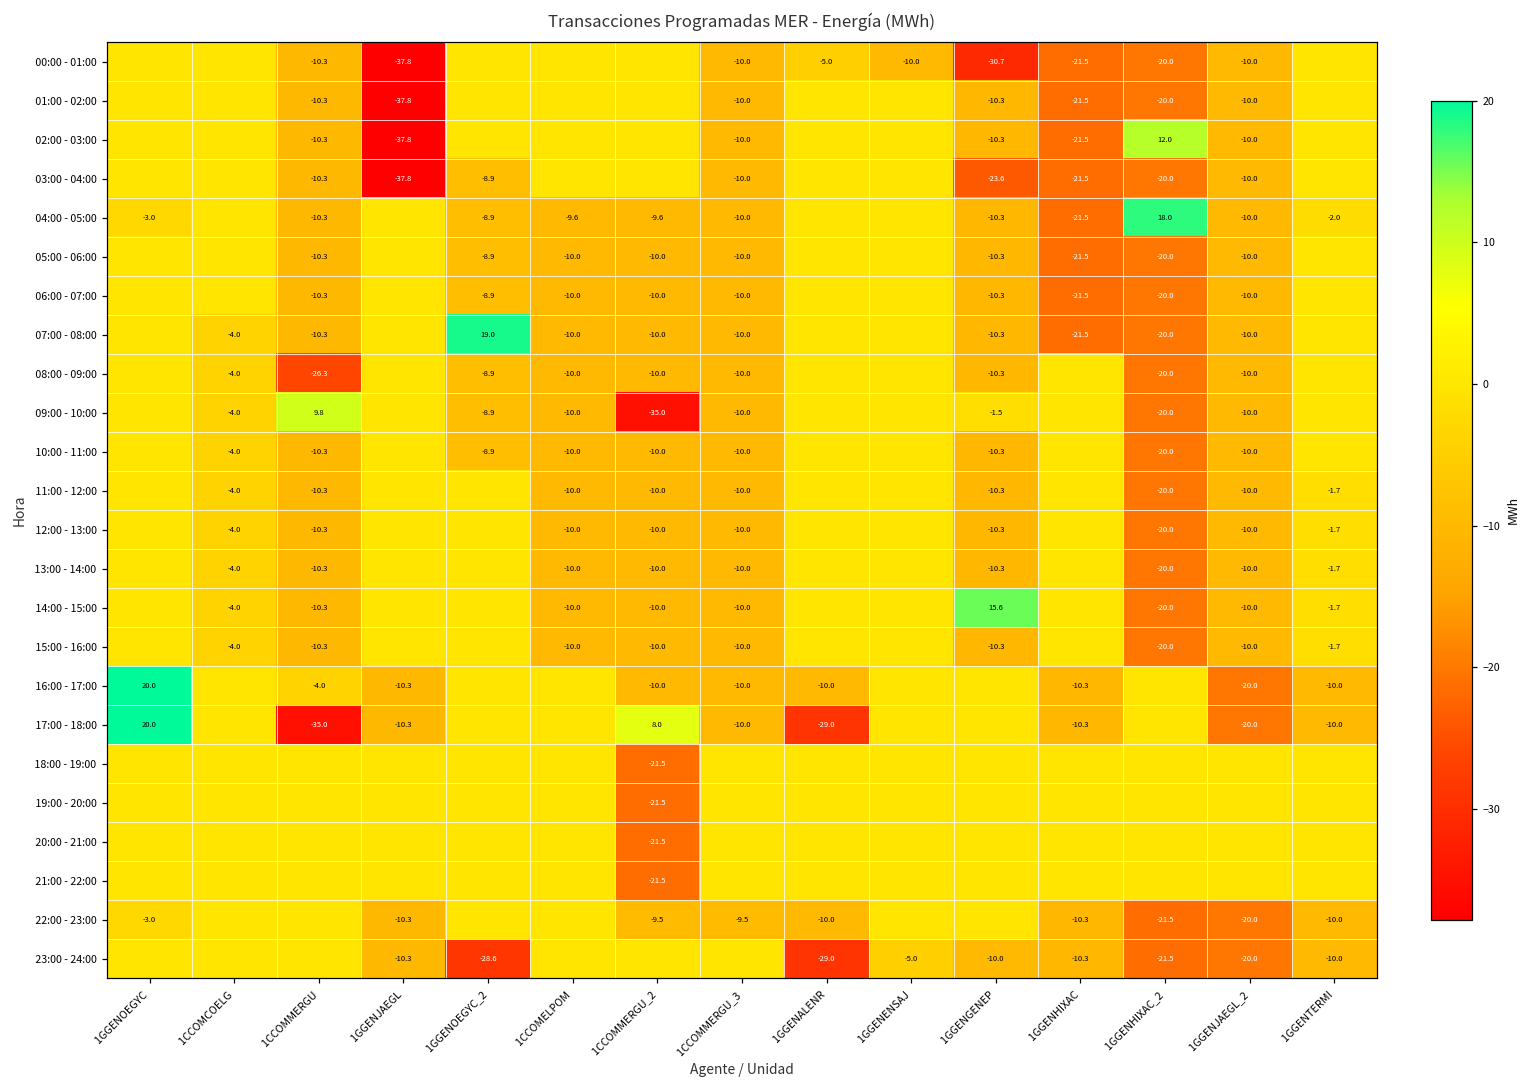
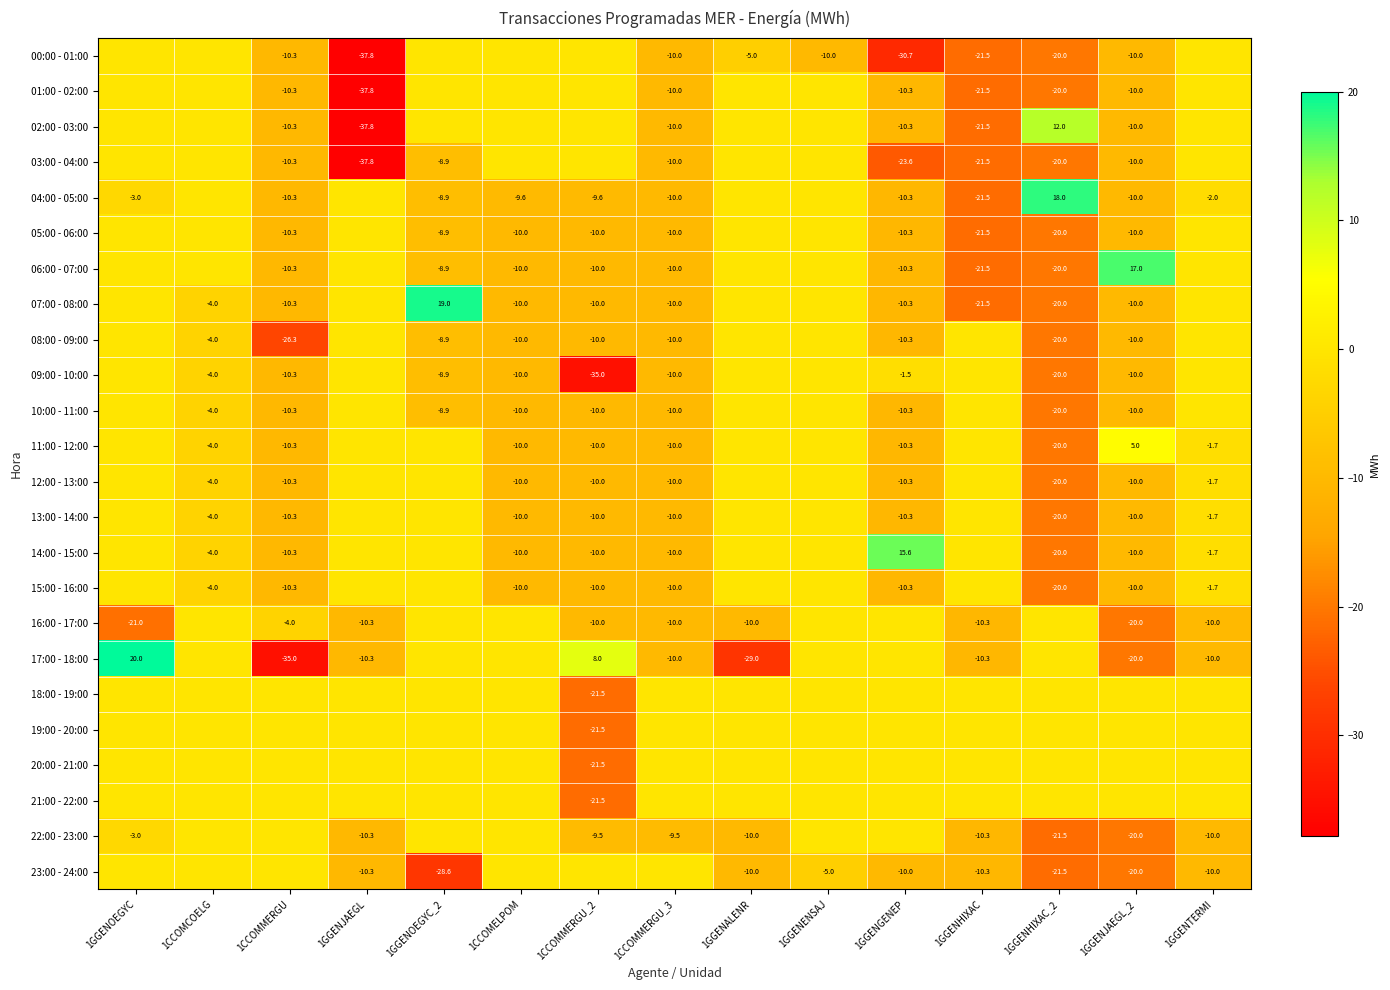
  {
    "00:00 - 01:00": {
      "1CCOMMERGU": -10.3,
      "1GGENJAEGL": -37.8,
      "1CCOMMERGU_3": -10.0,
      "1GGENALENR": -5.0,
      "1GGENENSAJ": -10.0,
      "1GGENGENEP": -30.7,
      "1GGENHIXAC": -21.5,
      "1GGENHIXAC_2": -20.0,
      "1GGENJAEGL_2": -10.0
    },
    "01:00 - 02:00": {
      "1CCOMMERGU": -10.3,
      "1GGENJAEGL": -37.8,
      "1CCOMMERGU_3": -10.0,
      "1GGENGENEP": -10.3,
      "1GGENHIXAC": -21.5,
      "1GGENHIXAC_2": -20.0,
      "1GGENJAEGL_2": -10.0
    },
    "02:00 - 03:00": {
      "1CCOMMERGU": -10.3,
      "1GGENJAEGL": -37.8,
      "1CCOMMERGU_3": -10.0,
      "1GGENGENEP": -10.3,
      "1GGENHIXAC": -21.5,
      "1GGENHIXAC_2": 12.0,
      "1GGENJAEGL_2": -10.0
    },
    "03:00 - 04:00": {
      "1CCOMMERGU": -10.3,
      "1GGENJAEGL": -37.8,
      "1GGENOEGYC_2": -8.9,
      "1CCOMMERGU_3": -10.0,
      "1GGENGENEP": -23.6,
      "1GGENHIXAC": -21.5,
      "1GGENHIXAC_2": -20.0,
      "1GGENJAEGL_2": -10.0
    },
    "04:00 - 05:00": {
      "1GGENOEGYC": -3.0,
      "1CCOMMERGU": -10.3,
      "1GGENOEGYC_2": -8.9,
      "1CCOMELPOM": -9.6,
      "1CCOMMERGU_2": -9.6,
      "1CCOMMERGU_3": -10.0,
      "1GGENGENEP": -10.3,
      "1GGENHIXAC": -21.5,
      "1GGENHIXAC_2": 18.0,
      "1GGENJAEGL_2": -10.0,
      "1GGENTERMI": -2.0
    },
    "05:00 - 06:00": {
      "1CCOMMERGU": -10.3,
      "1GGENOEGYC_2": -8.9,
      "1CCOMELPOM": -10.0,
      "1CCOMMERGU_2": -10.0,
      "1CCOMMERGU_3": -10.0,
      "1GGENGENEP": -10.3,
      "1GGENHIXAC": -21.5,
      "1GGENHIXAC_2": -20.0,
      "1GGENJAEGL_2": -10.0
    },
    "06:00 - 07:00": {
      "1CCOMMERGU": -10.3,
      "1GGENOEGYC_2": -8.9,
      "1CCOMELPOM": -10.0,
      "1CCOMMERGU_2": -10.0,
      "1CCOMMERGU_3": -10.0,
      "1GGENGENEP": -10.3,
      "1GGENHIXAC": -21.5,
      "1GGENHIXAC_2": -20.0,
-     "1GGENJAEGL_2": -10.0
+     "1GGENJAEGL_2": 17.0
    },
    "07:00 - 08:00": {
      "1CCOMCOELG": -4.0,
      "1CCOMMERGU": -10.3,
      "1GGENOEGYC_2": 19.0,
      "1CCOMELPOM": -10.0,
      "1CCOMMERGU_2": -10.0,
      "1CCOMMERGU_3": -10.0,
      "1GGENGENEP": -10.3,
      "1GGENHIXAC": -21.5,
      "1GGENHIXAC_2": -20.0,
      "1GGENJAEGL_2": -10.0
    },
    "08:00 - 09:00": {
      "1CCOMCOELG": -4.0,
      "1CCOMMERGU": -26.3,
      "1GGENOEGYC_2": -8.9,
      "1CCOMELPOM": -10.0,
      "1CCOMMERGU_2": -10.0,
      "1CCOMMERGU_3": -10.0,
      "1GGENGENEP": -10.3,
      "1GGENHIXAC_2": -20.0,
      "1GGENJAEGL_2": -10.0
    },
    "09:00 - 10:00": {
      "1CCOMCOELG": -4.0,
-     "1CCOMMERGU": 9.8,
+     "1CCOMMERGU": -10.3,
      "1GGENOEGYC_2": -8.9,
      "1CCOMELPOM": -10.0,
      "1CCOMMERGU_2": -35.0,
      "1CCOMMERGU_3": -10.0,
      "1GGENGENEP": -1.5,
      "1GGENHIXAC_2": -20.0,
      "1GGENJAEGL_2": -10.0
    },
    "10:00 - 11:00": {
      "1CCOMCOELG": -4.0,
      "1CCOMMERGU": -10.3,
      "1GGENOEGYC_2": -8.9,
      "1CCOMELPOM": -10.0,
      "1CCOMMERGU_2": -10.0,
      "1CCOMMERGU_3": -10.0,
      "1GGENGENEP": -10.3,
      "1GGENHIXAC_2": -20.0,
      "1GGENJAEGL_2": -10.0
    },
    "11:00 - 12:00": {
      "1CCOMCOELG": -4.0,
      "1CCOMMERGU": -10.3,
      "1CCOMELPOM": -10.0,
      "1CCOMMERGU_2": -10.0,
      "1CCOMMERGU_3": -10.0,
      "1GGENGENEP": -10.3,
      "1GGENHIXAC_2": -20.0,
-     "1GGENJAEGL_2": -10.0,
+     "1GGENJAEGL_2": 5.0,
      "1GGENTERMI": -1.7
    },
    "12:00 - 13:00": {
      "1CCOMCOELG": -4.0,
      "1CCOMMERGU": -10.3,
      "1CCOMELPOM": -10.0,
      "1CCOMMERGU_2": -10.0,
      "1CCOMMERGU_3": -10.0,
      "1GGENGENEP": -10.3,
      "1GGENHIXAC_2": -20.0,
      "1GGENJAEGL_2": -10.0,
      "1GGENTERMI": -1.7
    },
    "13:00 - 14:00": {
      "1CCOMCOELG": -4.0,
      "1CCOMMERGU": -10.3,
      "1CCOMELPOM": -10.0,
      "1CCOMMERGU_2": -10.0,
      "1CCOMMERGU_3": -10.0,
      "1GGENGENEP": -10.3,
      "1GGENHIXAC_2": -20.0,
      "1GGENJAEGL_2": -10.0,
      "1GGENTERMI": -1.7
    },
    "14:00 - 15:00": {
      "1CCOMCOELG": -4.0,
      "1CCOMMERGU": -10.3,
      "1CCOMELPOM": -10.0,
      "1CCOMMERGU_2": -10.0,
      "1CCOMMERGU_3": -10.0,
      "1GGENGENEP": 15.6,
      "1GGENHIXAC_2": -20.0,
      "1GGENJAEGL_2": -10.0,
      "1GGENTERMI": -1.7
    },
    "15:00 - 16:00": {
      "1CCOMCOELG": -4.0,
      "1CCOMMERGU": -10.3,
      "1CCOMELPOM": -10.0,
      "1CCOMMERGU_2": -10.0,
      "1CCOMMERGU_3": -10.0,
      "1GGENGENEP": -10.3,
      "1GGENHIXAC_2": -20.0,
      "1GGENJAEGL_2": -10.0,
      "1GGENTERMI": -1.7
    },
    "16:00 - 17:00": {
-     "1GGENOEGYC": 20.0,
+     "1GGENOEGYC": -21.0,
      "1CCOMMERGU": -4.0,
      "1GGENJAEGL": -10.3,
      "1CCOMMERGU_2": -10.0,
      "1CCOMMERGU_3": -10.0,
      "1GGENALENR": -10.0,
      "1GGENHIXAC": -10.3,
      "1GGENJAEGL_2": -20.0,
      "1GGENTERMI": -10.0
    },
    "17:00 - 18:00": {
      "1GGENOEGYC": 20.0,
      "1CCOMMERGU": -35.0,
      "1GGENJAEGL": -10.3,
      "1CCOMMERGU_2": 8.0,
      "1CCOMMERGU_3": -10.0,
      "1GGENALENR": -29.0,
      "1GGENHIXAC": -10.3,
      "1GGENJAEGL_2": -20.0,
      "1GGENTERMI": -10.0
    },
    "18:00 - 19:00": {
      "1CCOMMERGU_2": -21.5
    },
    "19:00 - 20:00": {
      "1CCOMMERGU_2": -21.5
    },
    "20:00 - 21:00": {
      "1CCOMMERGU_2": -21.5
    },
    "21:00 - 22:00": {
      "1CCOMMERGU_2": -21.5
    },
    "22:00 - 23:00": {
      "1GGENOEGYC": -3.0,
      "1GGENJAEGL": -10.3,
      "1CCOMMERGU_2": -9.5,
      "1CCOMMERGU_3": -9.5,
      "1GGENALENR": -10.0,
      "1GGENHIXAC": -10.3,
      "1GGENHIXAC_2": -21.5,
      "1GGENJAEGL_2": -20.0,
      "1GGENTERMI": -10.0
    },
    "23:00 - 24:00": {
      "1GGENJAEGL": -10.3,
      "1GGENOEGYC_2": -28.6,
-     "1GGENALENR": -29.0,
+     "1GGENALENR": -10.0,
      "1GGENENSAJ": -5.0,
      "1GGENGENEP": -10.0,
      "1GGENHIXAC": -10.3,
      "1GGENHIXAC_2": -21.5,
      "1GGENJAEGL_2": -20.0,
      "1GGENTERMI": -10.0
    }
  }
